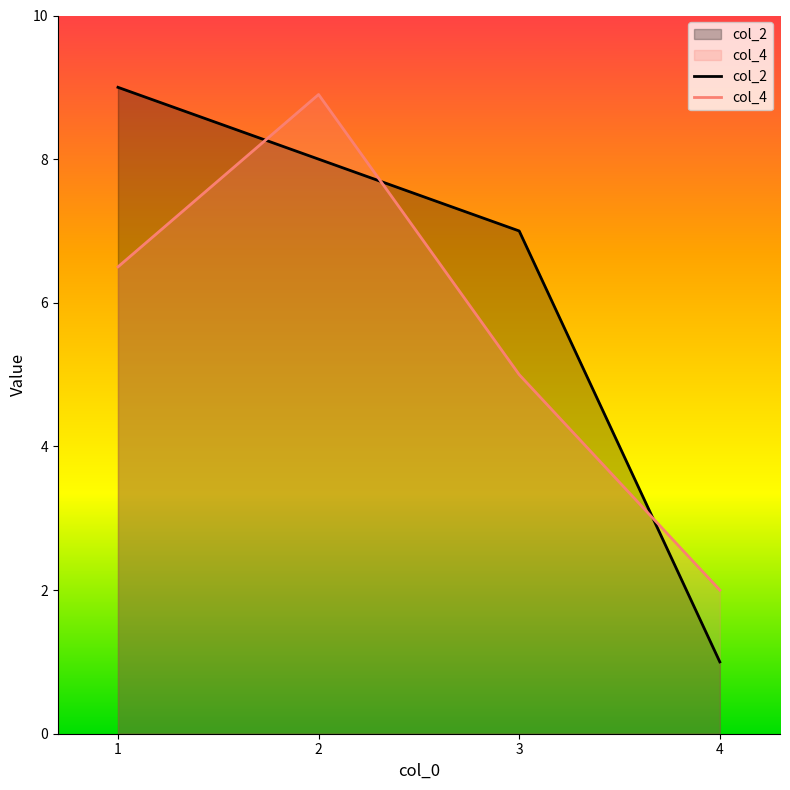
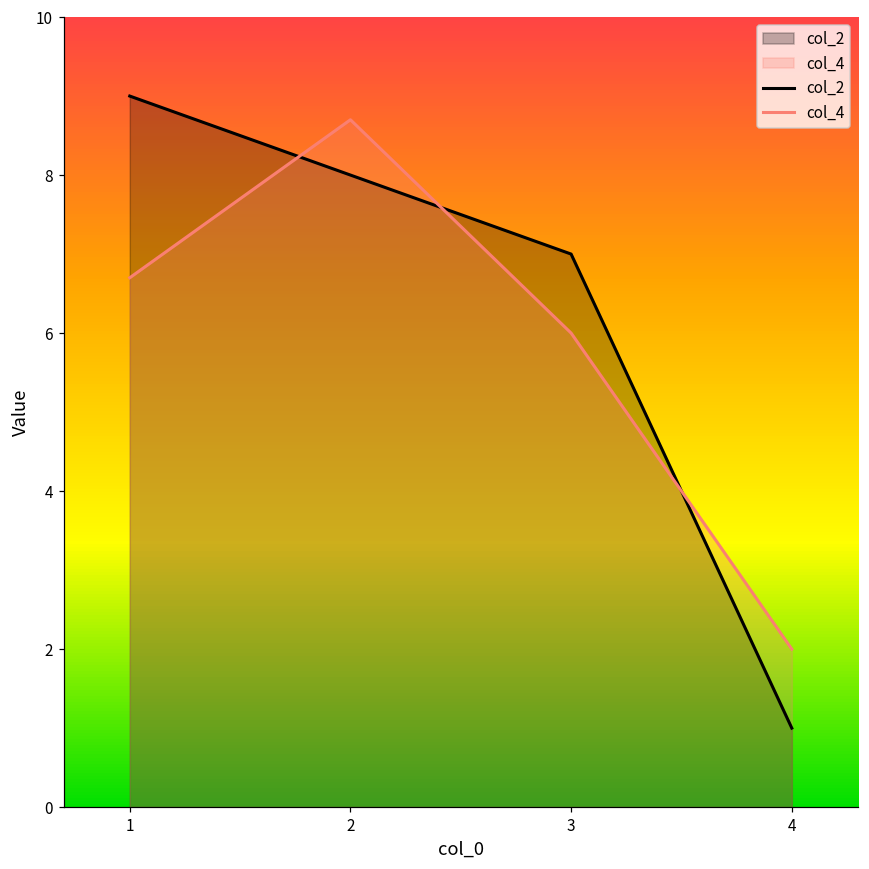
  {
    "col_2": {
      "1": 9.0,
      "2": 8.0,
      "3": 7.0,
      "4": 1.0
    },
    "col_4": {
-     "1": 6.5,
-     "2": 8.9,
-     "3": 5,
+     "1": 6.7,
+     "2": 8.7,
+     "3": 6,
      "4": 2.0
    }
  }
